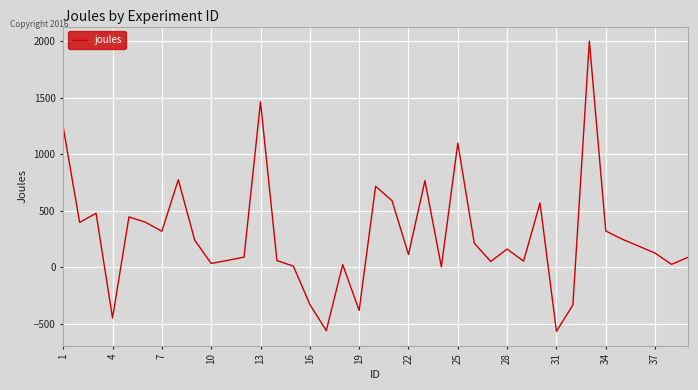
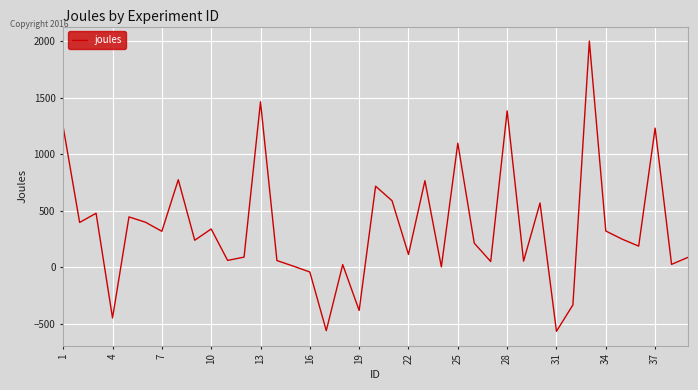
  {
    "1": 1240,
    "4": -450,
    "7": 320,
-   "10": 30,
+   "10": 340,
    "13": 1460,
-   "16": -330,
+   "16": -40,
    "19": -380,
    "22": 110,
    "25": 1100,
-   "28": 160,
+   "28": 1380,
    "31": -570,
    "34": 320,
-   "37": 120
+   "37": 1230
  }
